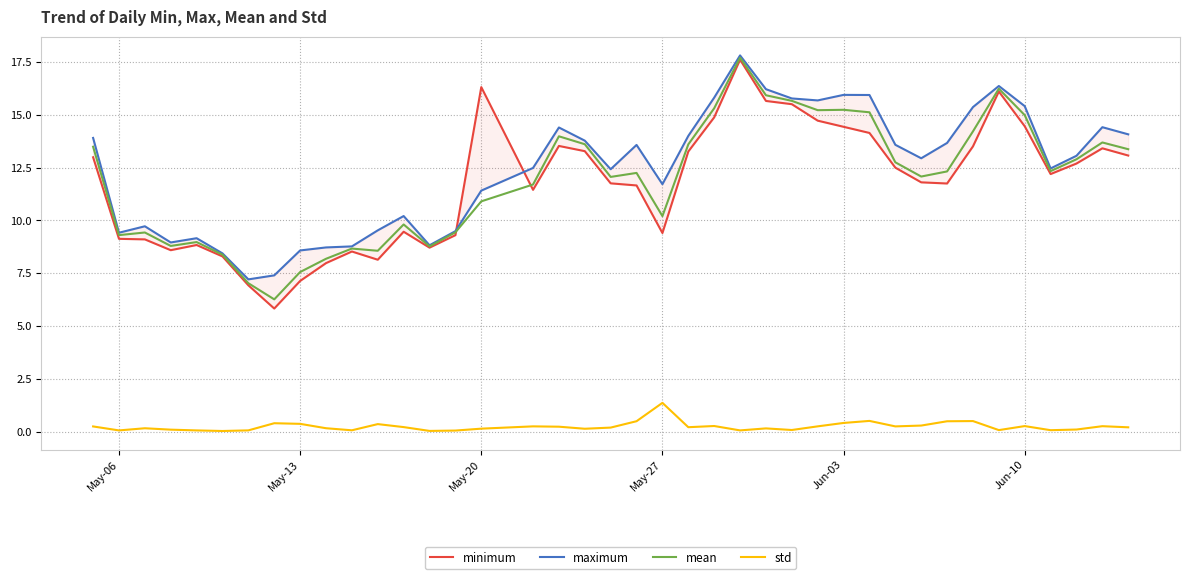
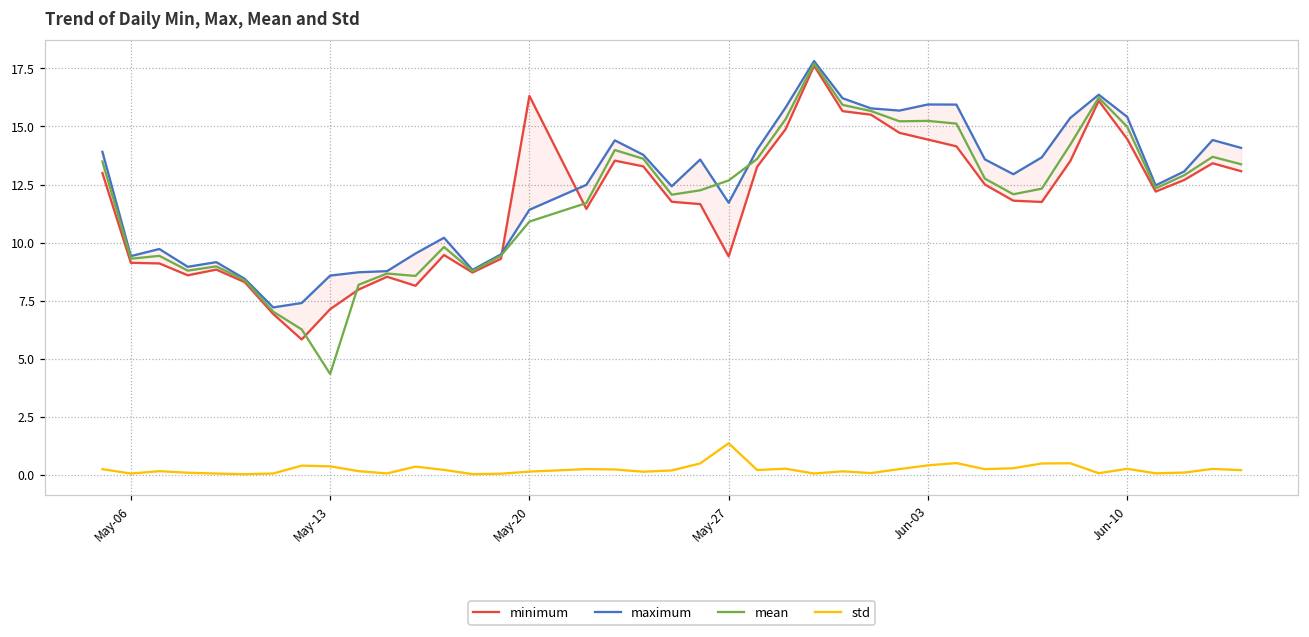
  {
    "maximum": {
      "May-20": 11.4
    },
    "mean": {
-     "May-13": 7.6,
+     "May-13": 4.3,
      "May-20": 10.9,
-     "May-27": 10.2,
+     "May-27": 12.7,
      "Jun-03": 15.2,
      "Jun-10": 15.0
    },
    "std": {
      "May-06": 0.1,
      "May-13": 0.4,
      "May-20": 0.1,
      "May-27": 1.4,
      "Jun-03": 0.4,
      "Jun-10": 0.3
    }
  }
